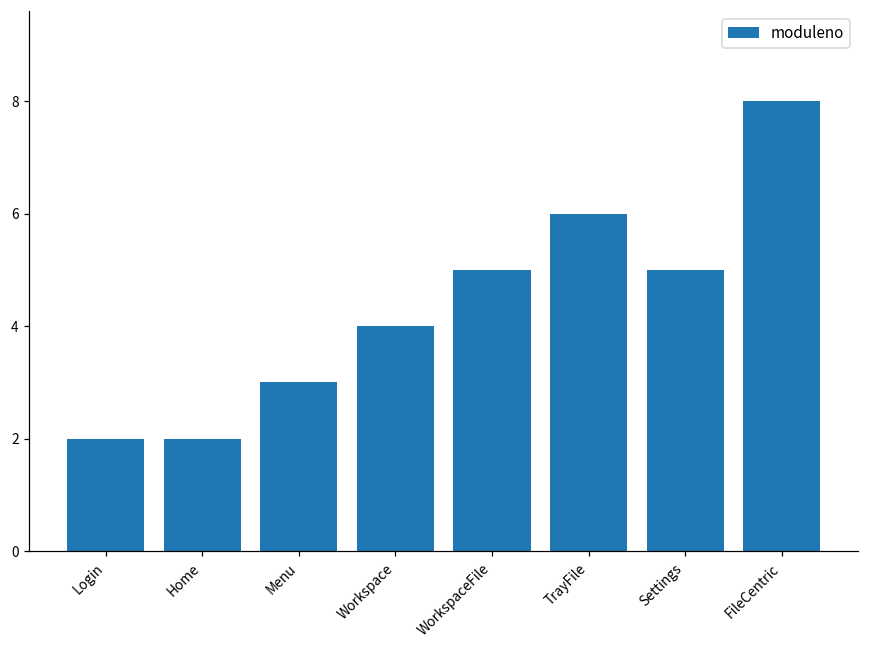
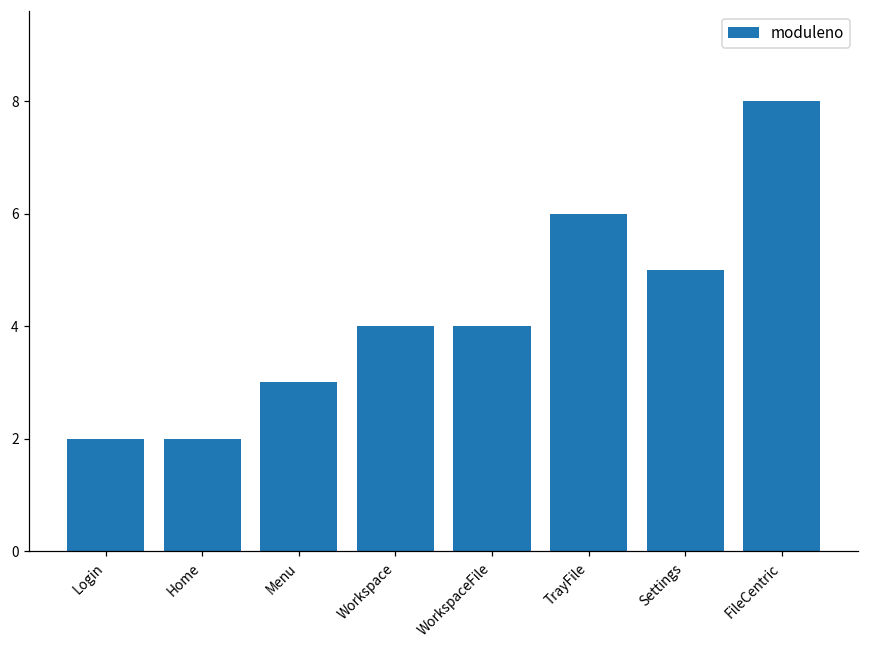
  {
    "Login": 2,
    "Home": 2,
    "Menu": 3,
    "Workspace": 4,
-   "WorkspaceFile": 5,
+   "WorkspaceFile": 4,
    "TrayFile": 6,
    "Settings": 5,
    "FileCentric": 8
  }
